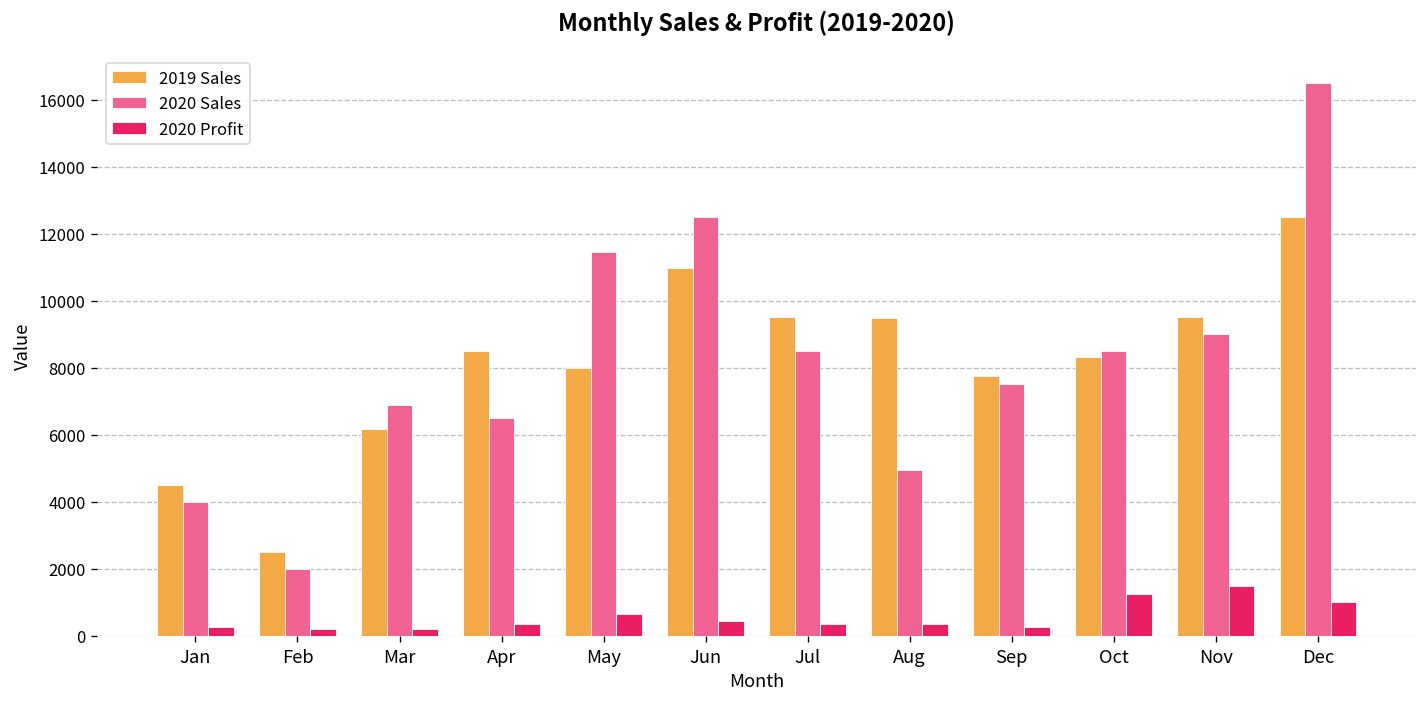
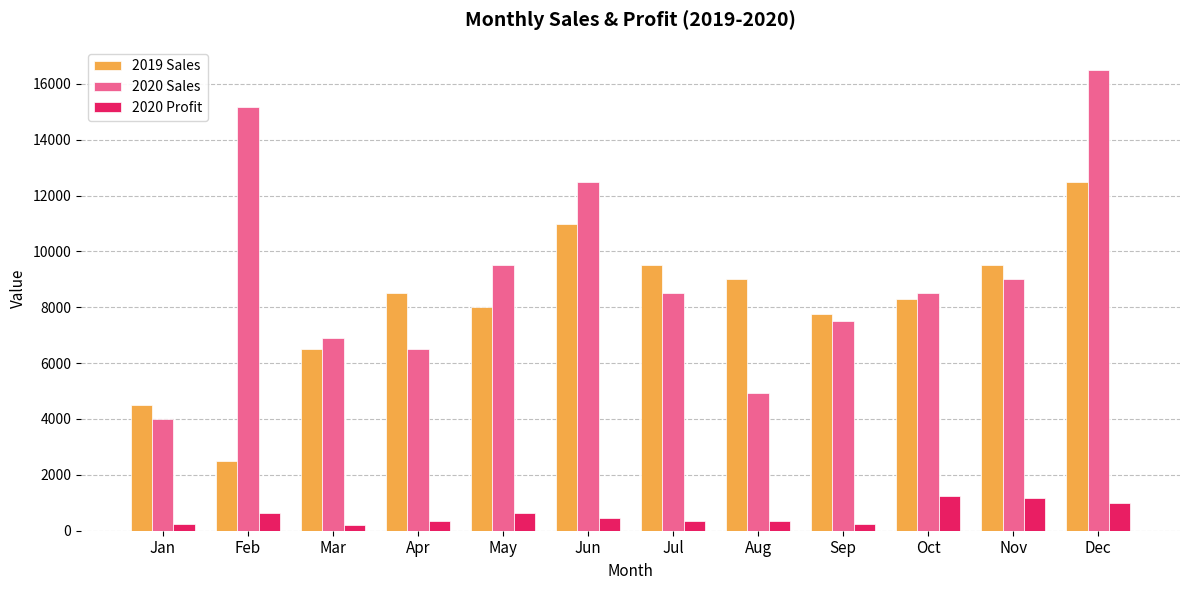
  {
    "2019 Sales": {
      "Jan": 4500,
      "Feb": 2500,
-     "Mar": 6200,
+     "Mar": 6500,
      "Apr": 8500,
      "May": 8000,
      "Jun": 11000,
      "Jul": 9500,
-     "Aug": 9500,
+     "Aug": 9000,
      "Sep": 7800,
      "Oct": 8300,
      "Nov": 9500,
      "Dec": 12500
    },
    "2020 Sales": {
      "Jan": 4000,
-     "Feb": 2000,
+     "Feb": 15200,
      "Mar": 6900,
      "Apr": 6500,
-     "May": 11500,
+     "May": 9500,
      "Jun": 12500,
      "Jul": 8500,
      "Aug": 4900,
      "Sep": 7500,
      "Oct": 8500,
      "Nov": 9000,
      "Dec": 16500
    },
    "2020 Profit": {
      "Jan": 300,
-     "Feb": 200,
+     "Feb": 700,
      "Mar": 200,
      "Apr": 400,
      "May": 700,
      "Jun": 500,
      "Jul": 400,
      "Aug": 300,
      "Sep": 300,
      "Oct": 1300,
-     "Nov": 1500,
+     "Nov": 1200,
      "Dec": 1000
    }
  }
